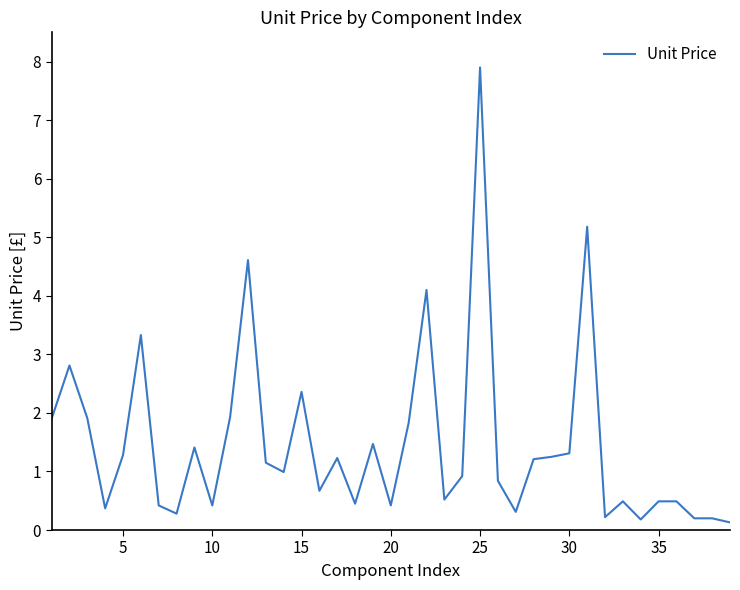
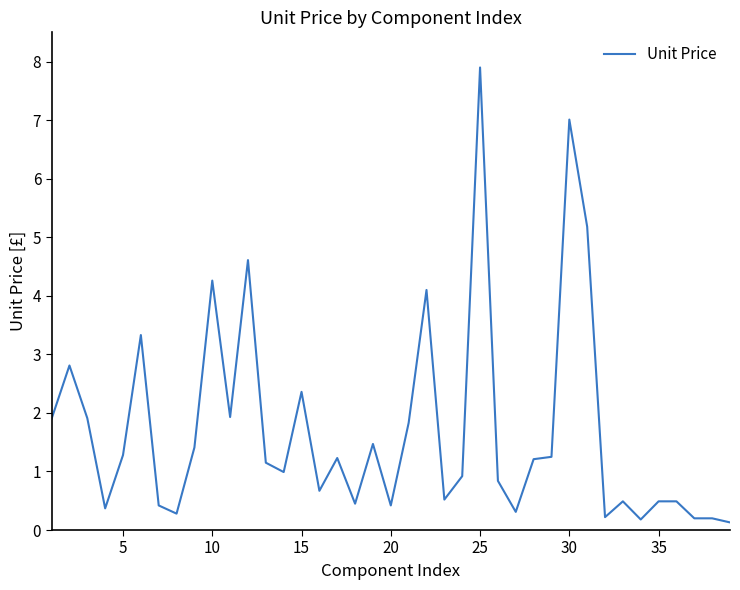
  {
    "5": 1.3,
-   "10": 0.4,
+   "10": 4.3,
    "15": 2.4,
    "20": 0.4,
    "25": 7.9,
-   "30": 1.3,
+   "30": 7.0,
    "35": 0.5
  }
